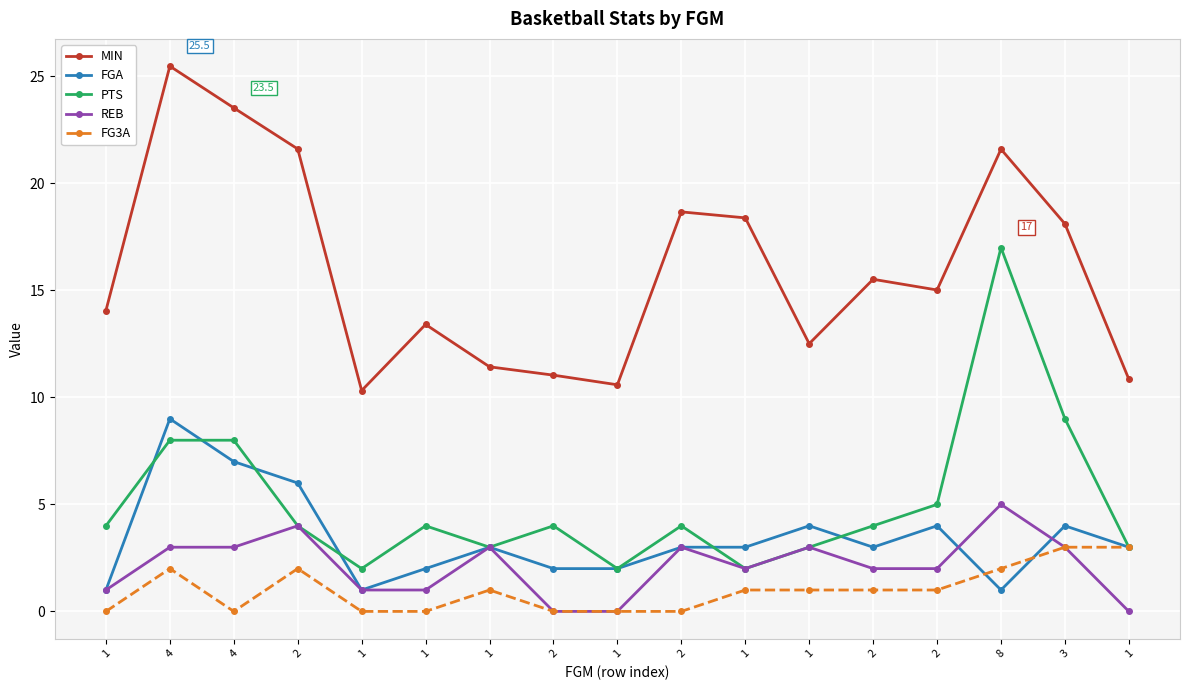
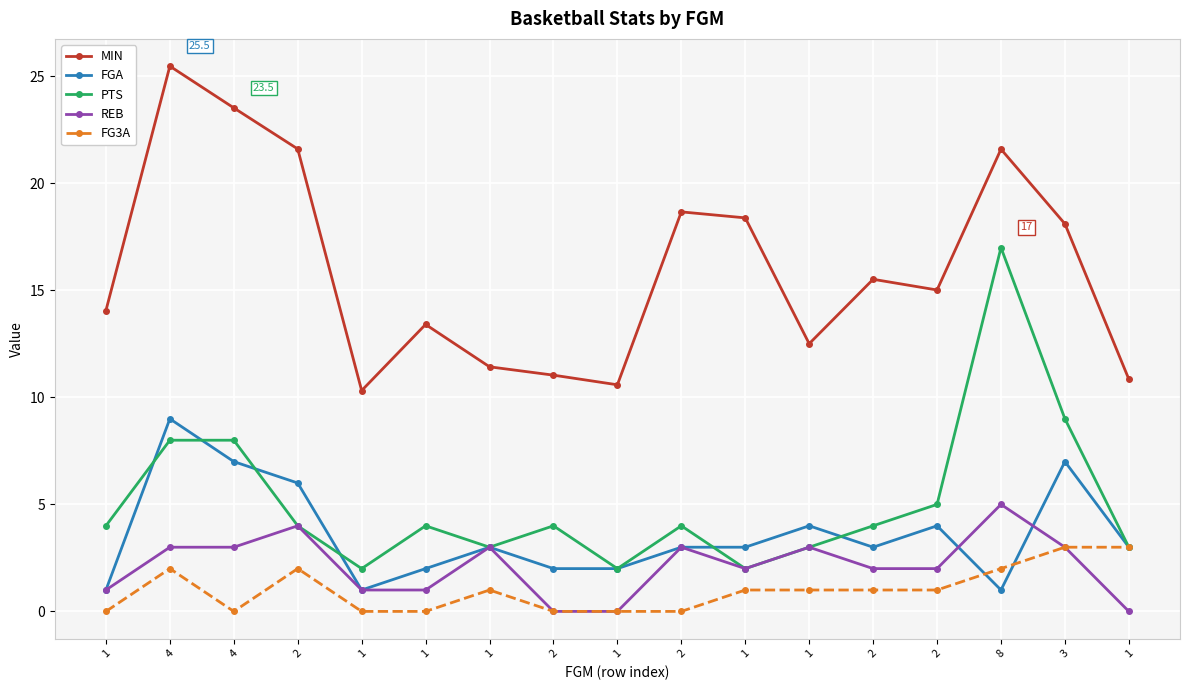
  {
    "MIN": {
      "8": 21.6,
      "3": 18
    },
    "FGA": {
      "8": 1,
-     "3": 4
+     "3": 7
    },
    "PTS": {
      "3": 9
    },
    "REB": {
      "8": 5
    },
    "FG3A": {
      "8": 2
    }
  }
